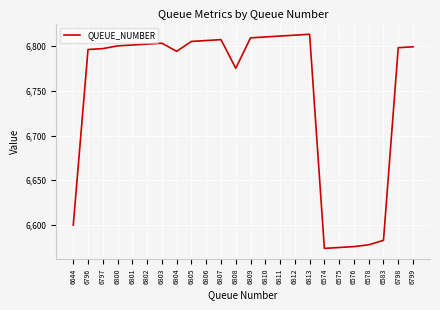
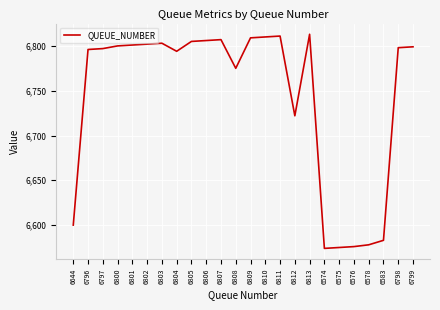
  {
    "6644": "6,600",
    "6796": "6,800",
    "6797": "6,800",
    "6800": "6,800",
    "6801": "6,800",
    "6802": "6,800",
    "6803": "6,800",
    "6804": "6,790",
    "6805": "6,810",
    "6806": "6,810",
    "6807": "6,810",
    "6808": "6,780",
    "6809": "6,810",
    "6810": "6,810",
    "6811": "6,810",
-   "6812": "6,810",
+   "6812": "6,720",
    "6813": "6,810",
    "6574": "6,570",
    "6575": "6,580",
    "6576": "6,580",
    "6578": "6,580",
    "6583": "6,580",
    "6798": "6,800",
    "6799": "6,800"
  }
